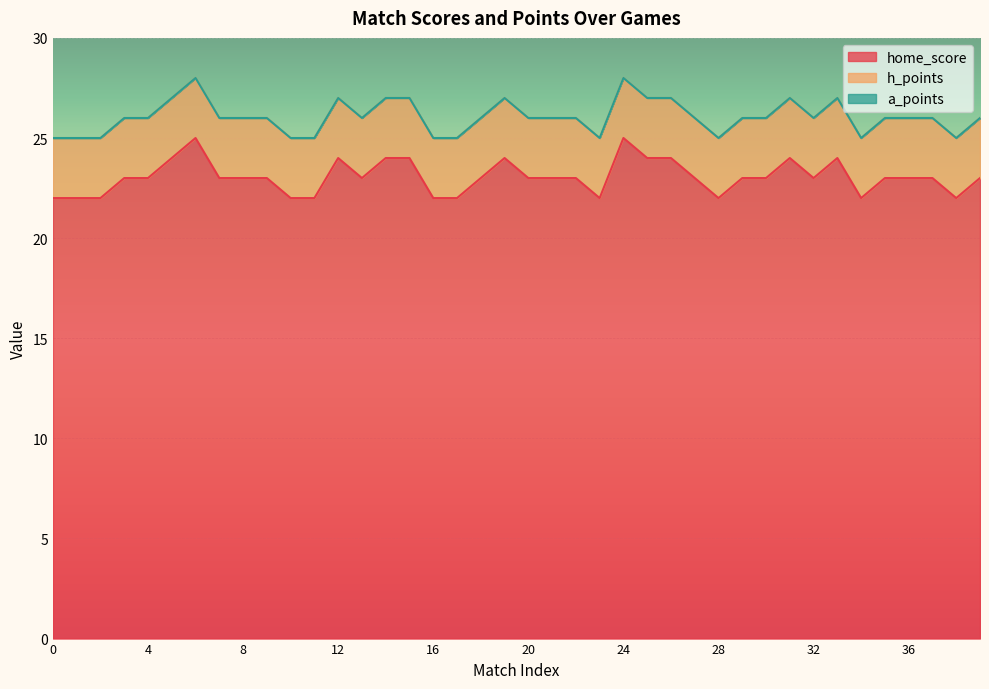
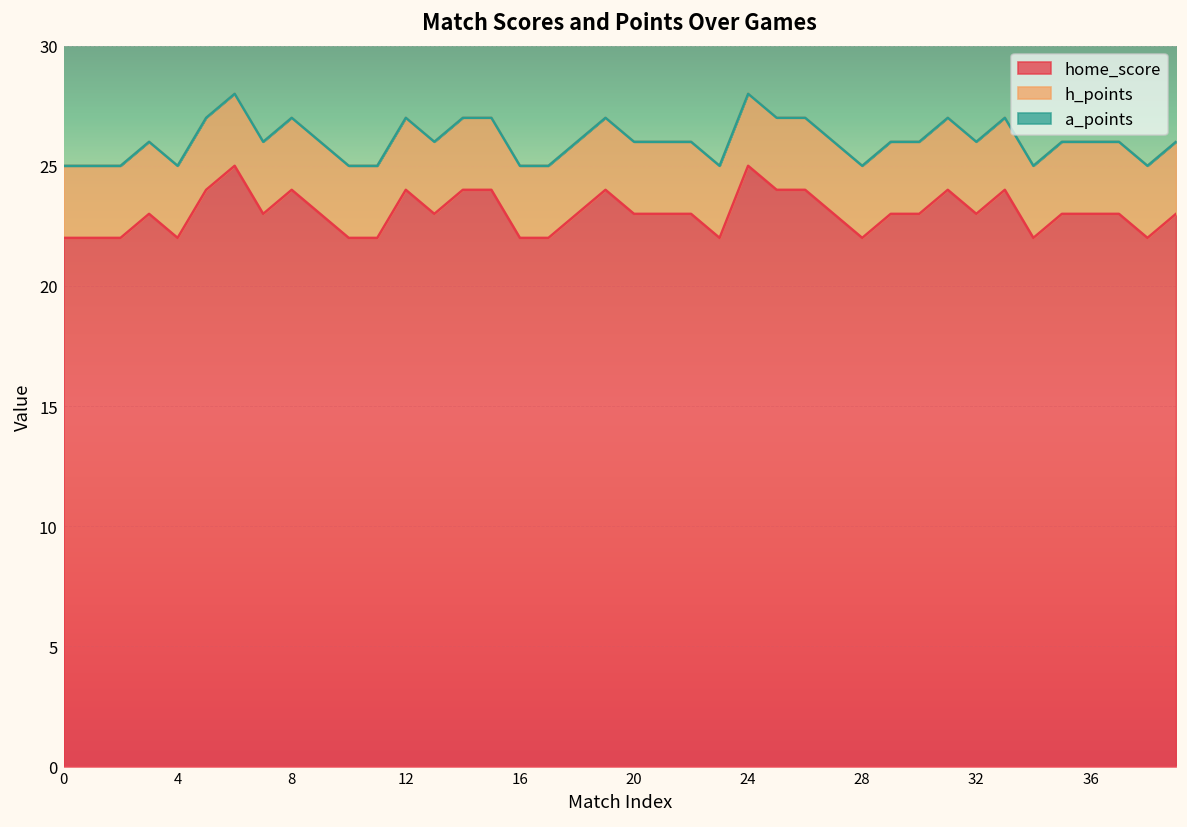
  {
    "home_score": {
      "0": 22,
-     "4": 23,
-     "8": 23,
+     "4": 22,
+     "8": 24,
      "12": 24,
      "16": 22,
      "20": 23,
      "24": 25,
      "28": 22,
      "32": 23,
      "36": 23
    }
  }
